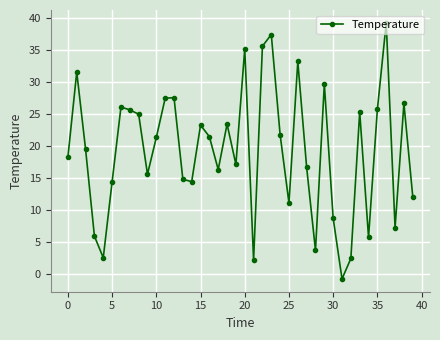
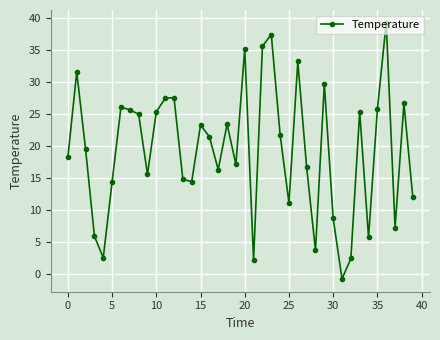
  {
    "0": 18,
    "5": 14,
-   "10": 21,
+   "10": 25,
    "15": 23,
    "20": 35,
    "25": 11,
    "30": 9,
    "35": 26
  }
